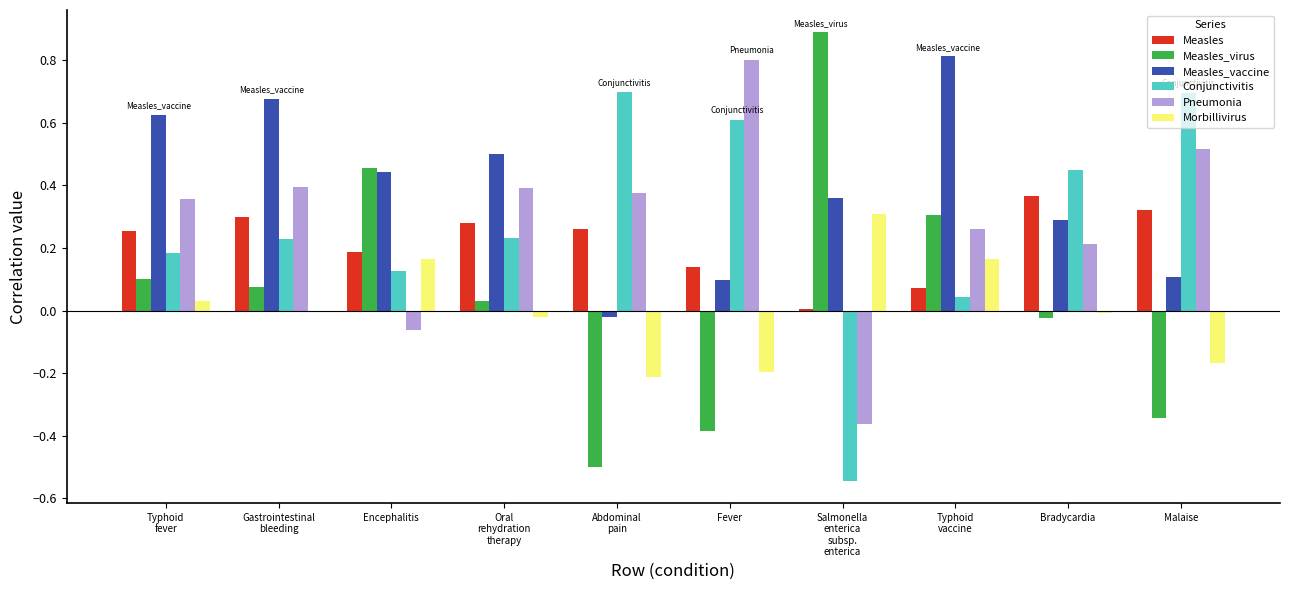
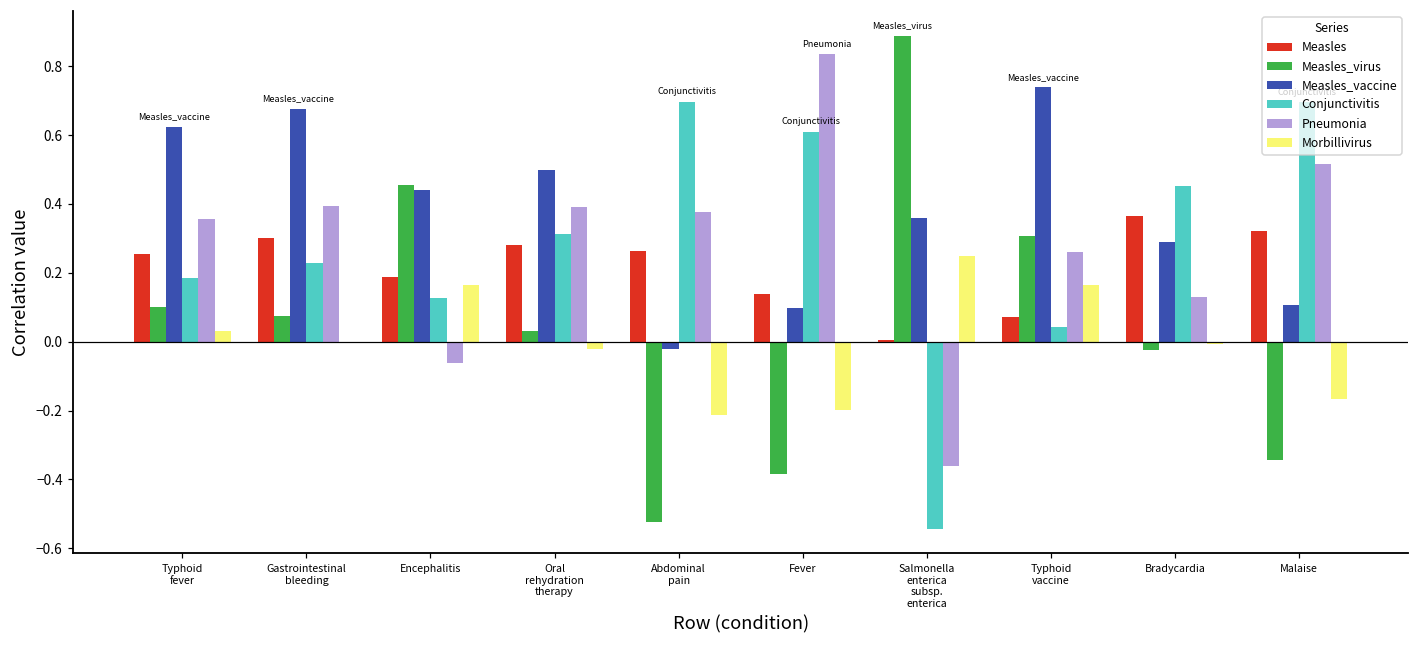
  {
    "Measles": {
      "Typhoid fever": 0.25,
      "Gastrointestinal bleeding": 0.30,
      "Encephalitis": 0.19,
      "Oral rehydration therapy": 0.28,
      "Abdominal pain": 0.26,
      "Fever": 0.14,
      "Typhoid vaccine": 0.07,
      "Bradycardia": 0.37,
      "Malaise": 0.32
    },
    "Measles_virus": {
      "Typhoid fever": 0.10,
      "Gastrointestinal bleeding": 0.07,
      "Encephalitis": 0.45,
      "Oral rehydration therapy": 0.03,
-     "Abdominal pain": -0.50,
+     "Abdominal pain": -0.52,
      "Fever": -0.38,
      "Salmonella enterica subsp. enterica": 0.89,
      "Typhoid vaccine": 0.31,
      "Bradycardia": -0.02,
      "Malaise": -0.34
    },
    "Measles_vaccine": {
      "Typhoid fever": 0.62,
      "Gastrointestinal bleeding": 0.68,
      "Encephalitis": 0.44,
      "Oral rehydration therapy": 0.50,
      "Abdominal pain": -0.02,
      "Fever": 0.10,
      "Salmonella enterica subsp. enterica": 0.36,
-     "Typhoid vaccine": 0.81,
+     "Typhoid vaccine": 0.74,
      "Bradycardia": 0.29,
      "Malaise": 0.11
    },
    "Conjunctivitis": {
      "Typhoid fever": 0.18,
      "Gastrointestinal bleeding": 0.23,
      "Encephalitis": 0.13,
-     "Oral rehydration therapy": 0.23,
+     "Oral rehydration therapy": 0.31,
      "Abdominal pain": 0.70,
      "Fever": 0.61,
      "Salmonella enterica subsp. enterica": -0.54,
      "Typhoid vaccine": 0.04,
      "Bradycardia": 0.45
    },
    "Pneumonia": {
      "Typhoid fever": 0.36,
      "Gastrointestinal bleeding": 0.39,
      "Encephalitis": -0.06,
      "Oral rehydration therapy": 0.39,
      "Abdominal pain": 0.38,
-     "Fever": 0.80,
+     "Fever": 0.84,
      "Salmonella enterica subsp. enterica": -0.36,
      "Typhoid vaccine": 0.26,
-     "Bradycardia": 0.21,
+     "Bradycardia": 0.13,
      "Malaise": 0.52
    },
    "Morbillivirus": {
      "Typhoid fever": 0.03,
      "Encephalitis": 0.17,
      "Oral rehydration therapy": -0.02,
      "Abdominal pain": -0.21,
      "Fever": -0.20,
-     "Salmonella enterica subsp. enterica": 0.31,
+     "Salmonella enterica subsp. enterica": 0.25,
      "Typhoid vaccine": 0.17,
      "Malaise": -0.17
    }
  }
